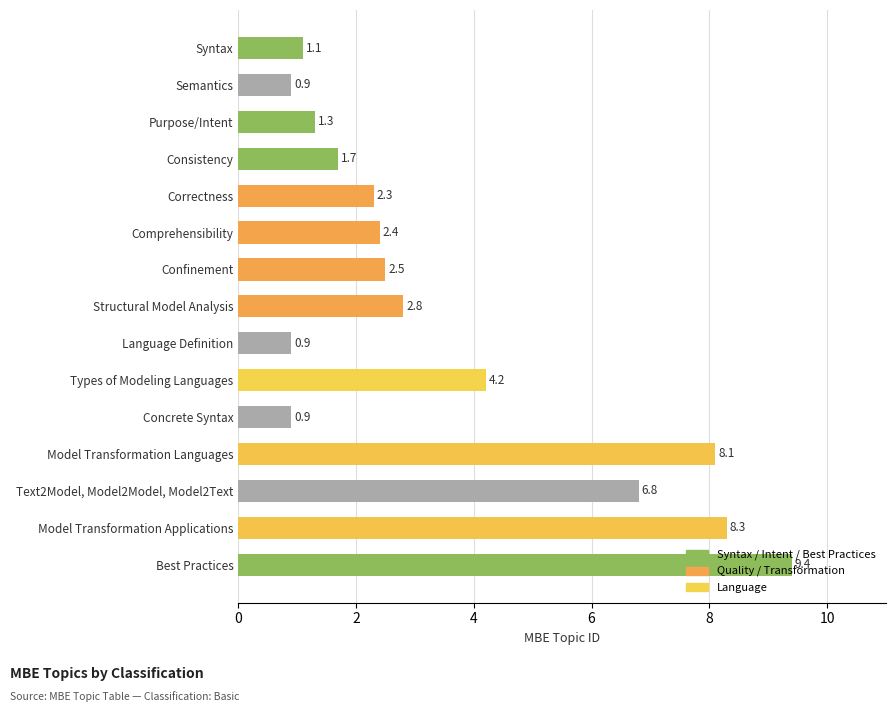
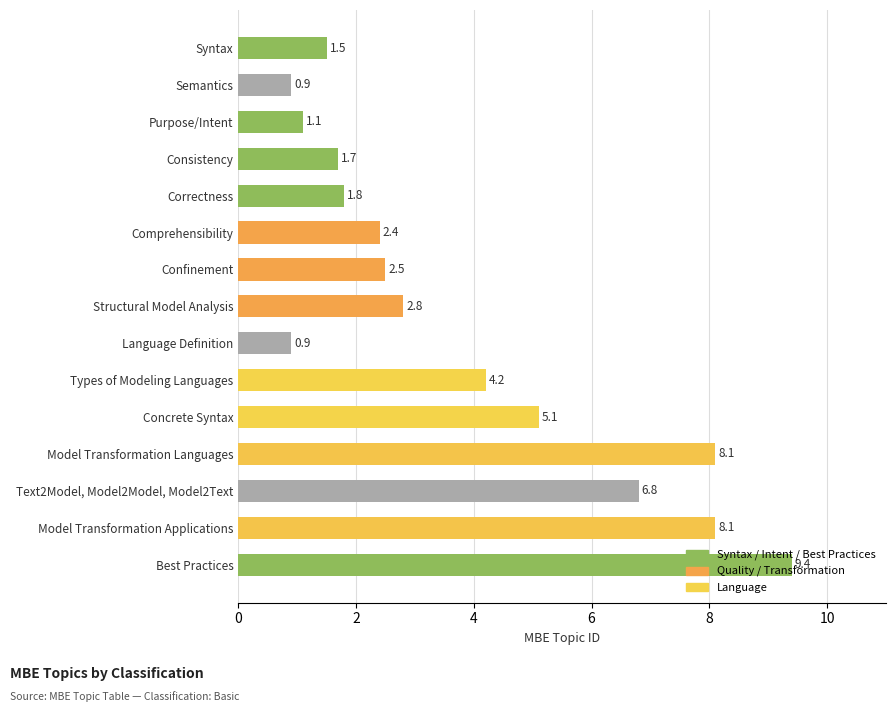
  {
-   "Syntax": 1.1,
+   "Syntax": 1.5,
    "Semantics": 0.9,
-   "Purpose/Intent": 1.3,
+   "Purpose/Intent": 1.1,
    "Consistency": 1.7,
-   "Correctness": 2.3,
+   "Correctness": 1.8,
    "Comprehensibility": 2.4,
    "Confinement": 2.5,
    "Structural Model Analysis": 2.8,
    "Language Definition": 0.9,
    "Types of Modeling Languages": 4.2,
-   "Concrete Syntax": 0.9,
+   "Concrete Syntax": 5.1,
    "Model Transformation Languages": 8.1,
    "Text2Model, Model2Model, Model2Text": 6.8,
-   "Model Transformation Applications": 8.3,
+   "Model Transformation Applications": 8.1,
    "Best Practices": 9.4
  }
